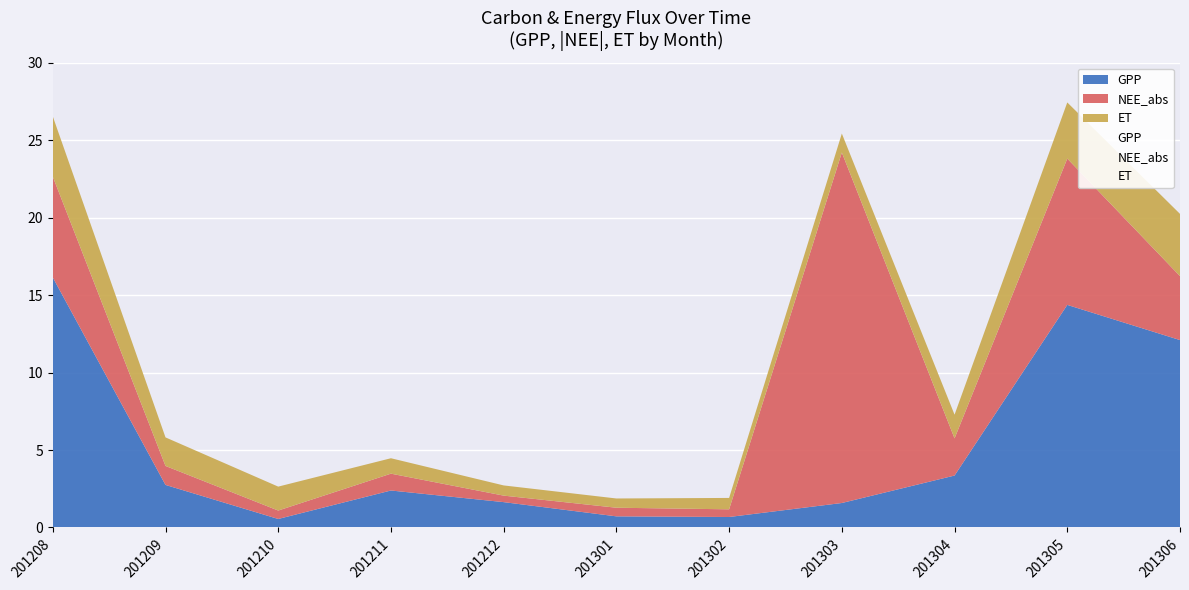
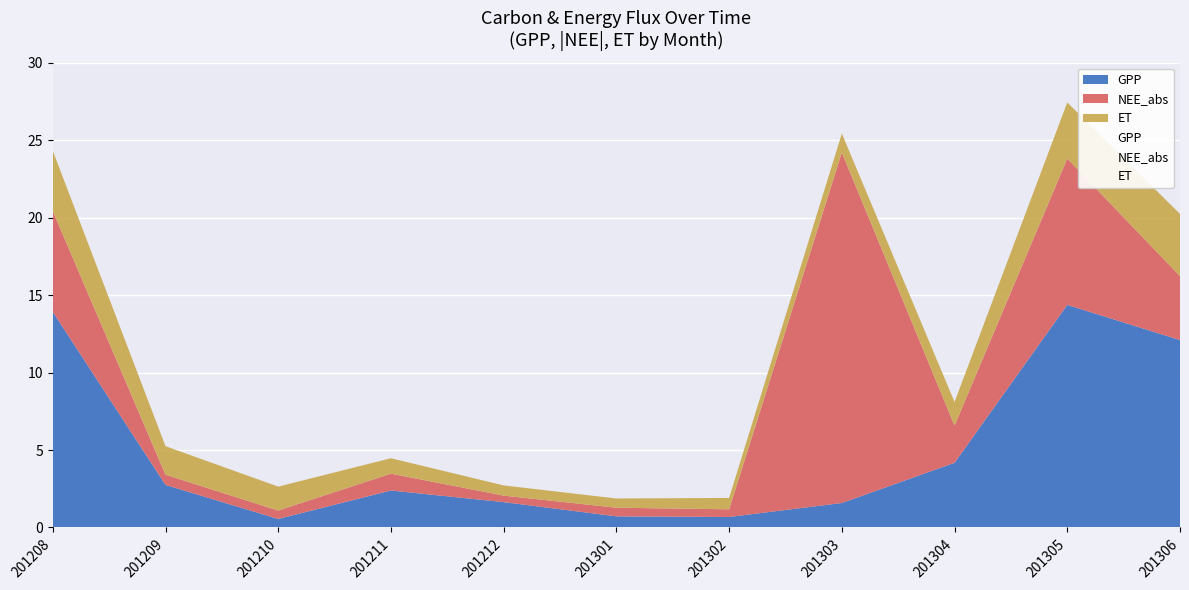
  {
    "GPP": {
-     "201208": 16.1,
+     "201208": 13.9,
      "201209": 2.7,
      "201210": 0.6,
      "201211": 2.4,
      "201212": 1.6,
      "201301": 0.7,
      "201302": 0.7,
      "201303": 1.6,
-     "201304": 3.4,
+     "201304": 4.2,
      "201305": 14.4,
      "201306": 12.1
    },
    "NEE_abs": {
      "201208": 6.5,
-     "201209": 1.2,
+     "201209": 0.7,
      "201210": 0.5,
      "201211": 1.1,
      "201212": 0.4,
      "201301": 0.6,
      "201302": 0.5,
      "201303": 22.6,
      "201304": 2.4,
      "201305": 9.4,
      "201306": 4.1
    }
  }
